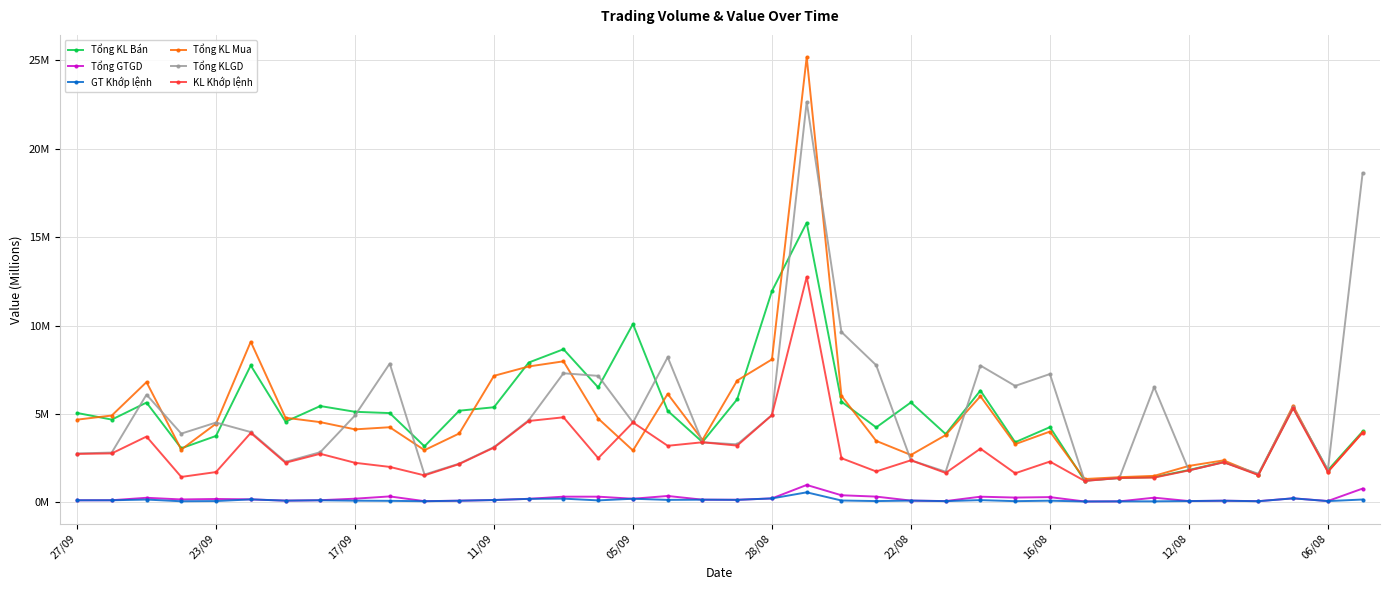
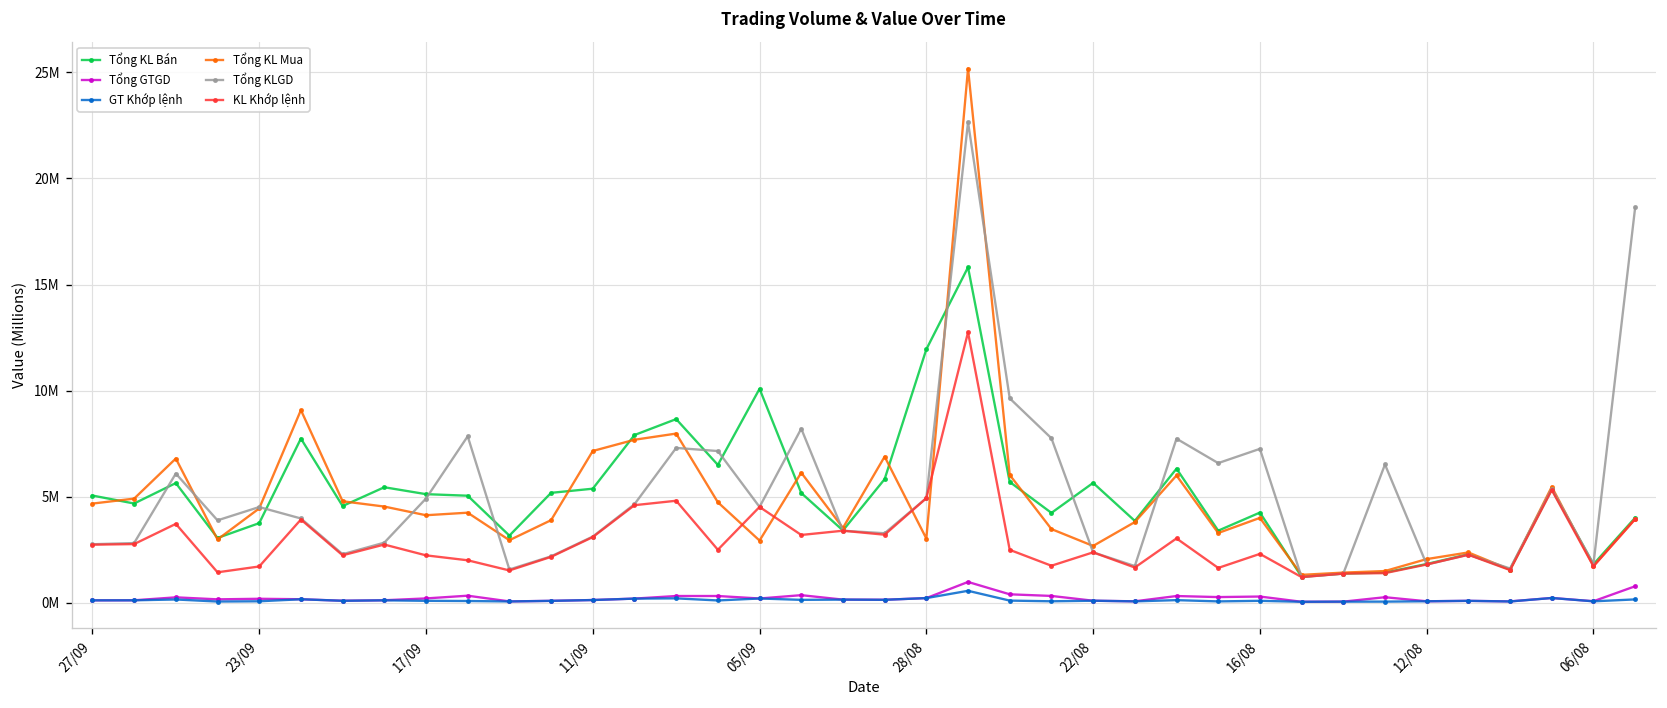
  {
    "Tổng KL Bán": {
      "27/09": 5100000,
      "23/09": 3800000,
      "17/09": 5100000,
      "11/09": 5400000,
      "05/09": 10100000,
      "28/08": 11900000,
      "22/08": 5700000,
      "16/08": 4300000
    },
    "Tổng GTGD": {
      "16/08": 300000
    },
    "GT Khớp lệnh": {
      "16/08": 100000
    },
    "Tổng KL Mua": {
      "27/09": 4700000,
      "17/09": 4100000,
      "11/09": 7200000,
      "05/09": 2900000,
-     "28/08": 8100000,
+     "28/08": 3000000,
      "22/08": 2700000,
      "16/08": 4000000,
      "12/08": 2100000
    },
    "Tổng KLGD": {
      "17/09": 4900000,
      "16/08": 7300000
    },
    "KL Khớp lệnh": {
      "23/09": 1700000,
      "17/09": 2200000,
      "16/08": 2300000
    }
  }
